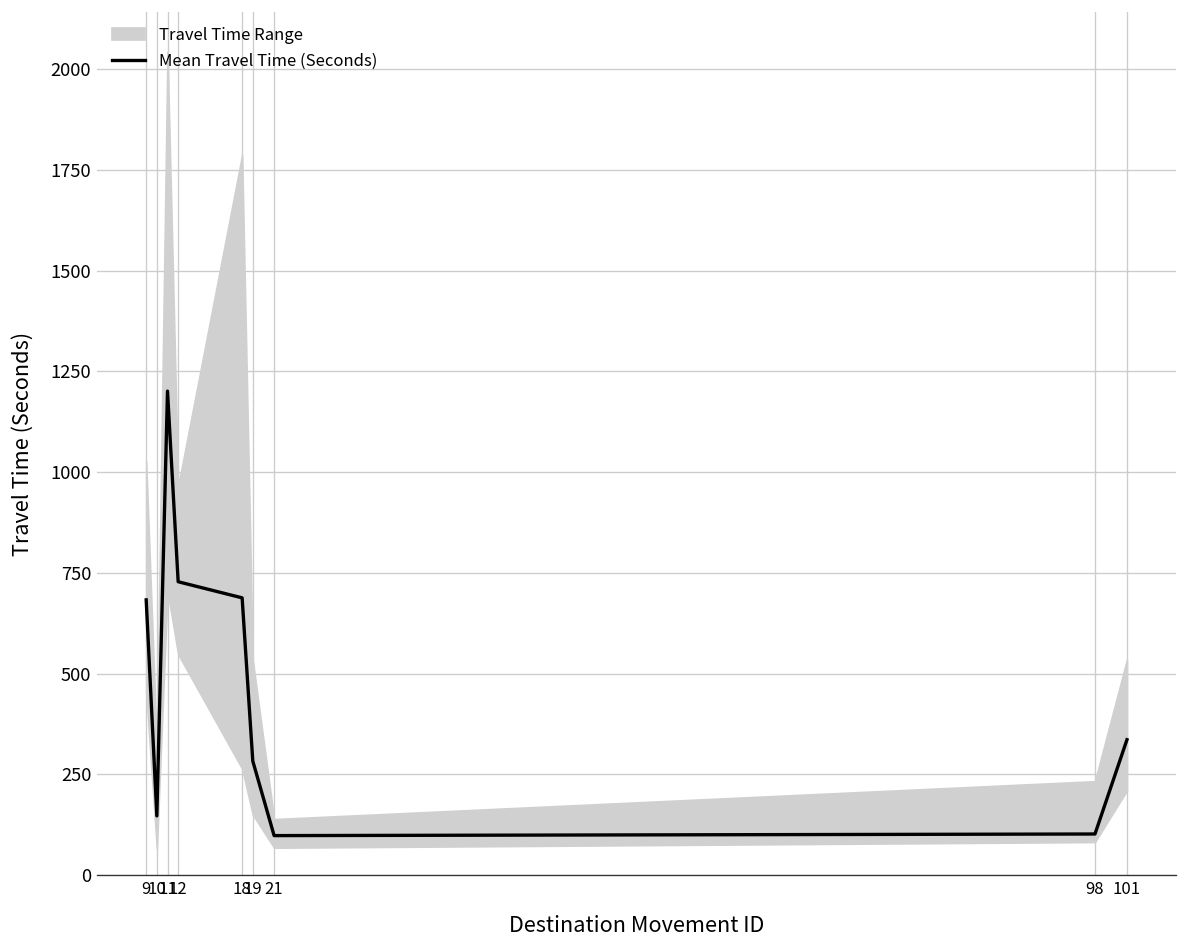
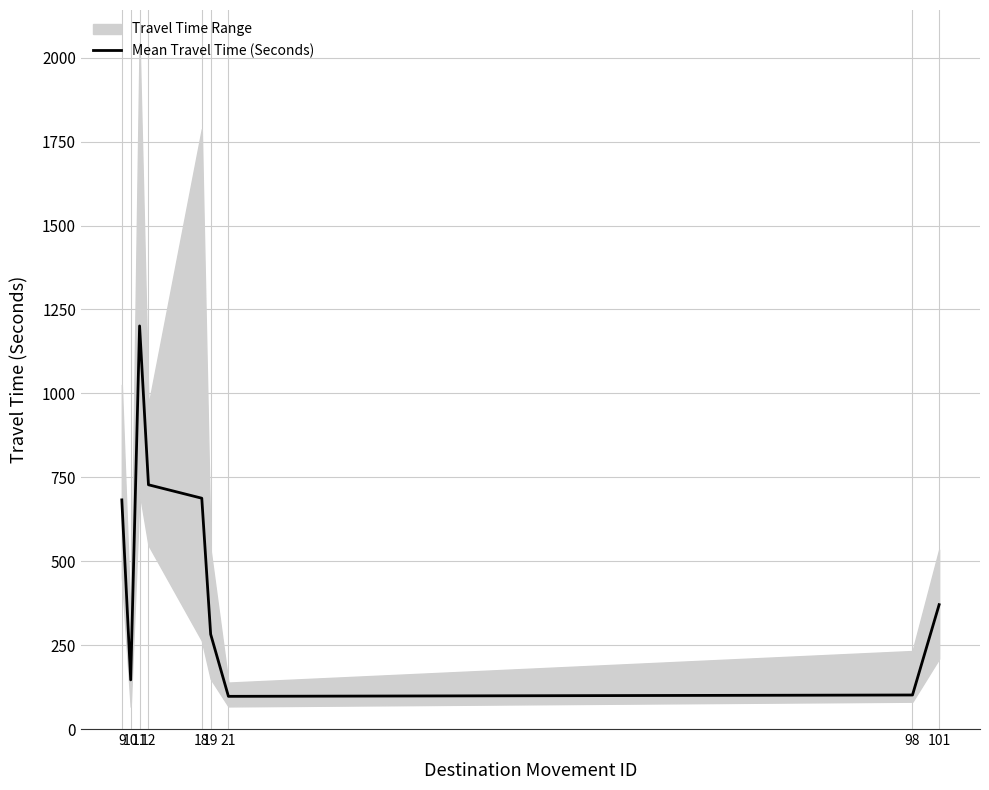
  {
    "Mean Travel Time (Seconds)": {
      "21": 100,
      "98": 100,
-     "101": 340
+     "101": 370
    }
  }
